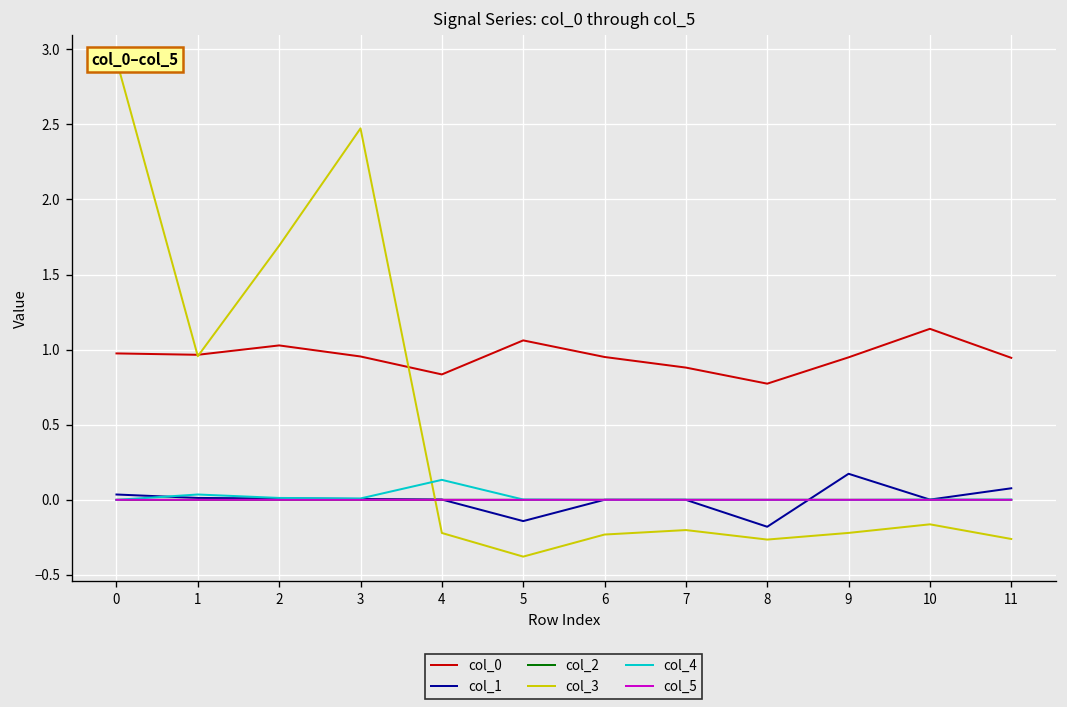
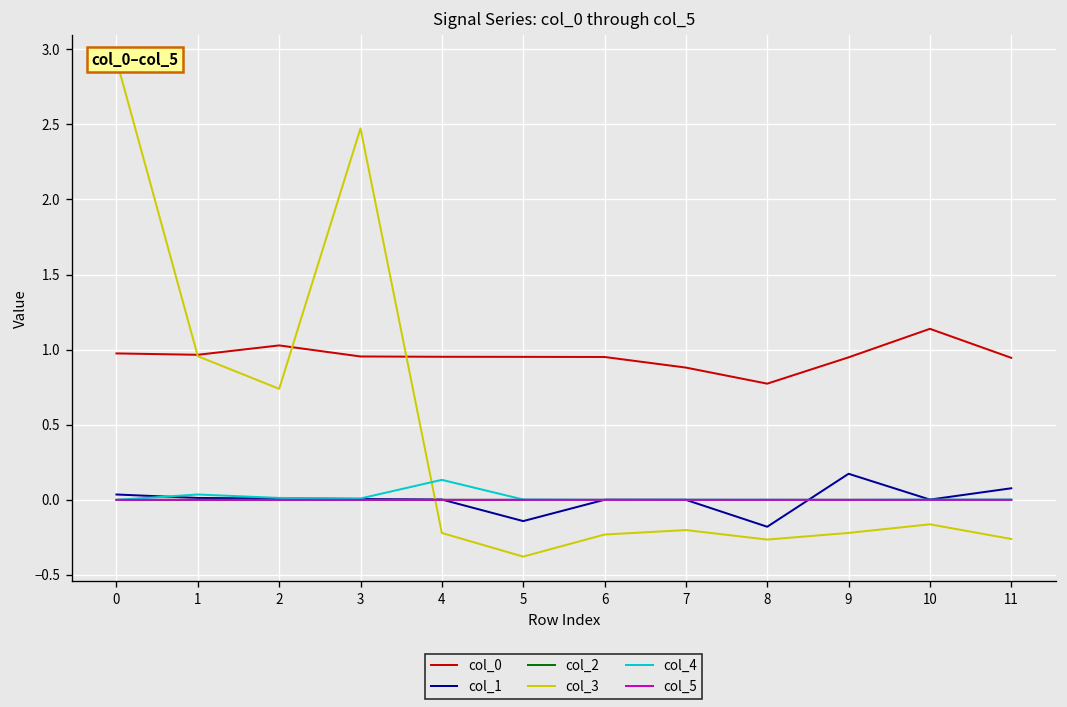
  {
    "col_0": {
      "0": 0.98,
      "2": 1.03,
      "3": 0.95,
-     "4": 0.84,
-     "5": 1.06,
+     "4": 0.95,
+     "5": 0.95,
      "6": 0.95,
      "7": 0.88,
      "8": 0.77,
      "9": 0.95,
      "10": 1.14,
      "11": 0.95
    },
    "col_1": {
      "0": 0.04,
      "5": -0.14,
      "8": -0.18,
      "9": 0.17,
      "11": 0.08
    },
    "col_3": {
-     "2": 1.69,
+     "2": 0.74,
      "3": 2.47,
      "4": -0.22,
      "5": -0.38,
      "6": -0.23,
      "7": -0.20,
      "8": -0.26,
      "9": -0.22,
      "10": -0.16,
      "11": -0.26
    },
    "col_4": {
      "1": 0.04,
      "4": 0.13
    }
  }
